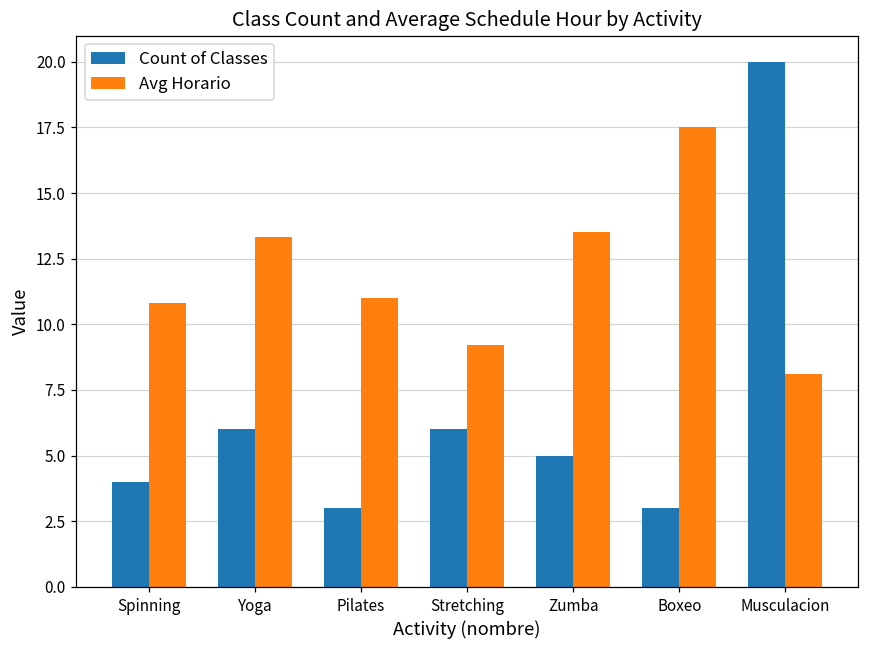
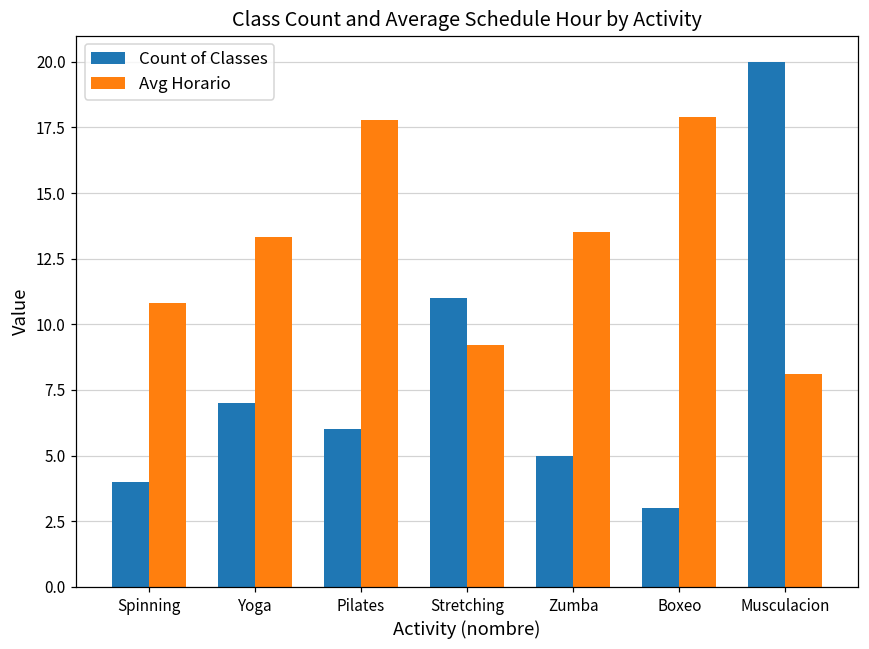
  {
    "Count of Classes": {
      "Spinning": 4,
-     "Yoga": 6,
-     "Pilates": 3,
-     "Stretching": 6,
+     "Yoga": 7,
+     "Pilates": 6,
+     "Stretching": 11,
      "Zumba": 5,
      "Boxeo": 3,
      "Musculacion": 20
    },
    "Avg Horario": {
      "Spinning": 10.8,
      "Yoga": 13.3,
-     "Pilates": 11.0,
+     "Pilates": 17.8,
      "Stretching": 9.2,
      "Zumba": 13.5,
-     "Boxeo": 17.5,
+     "Boxeo": 17.9,
      "Musculacion": 8.1
    }
  }
